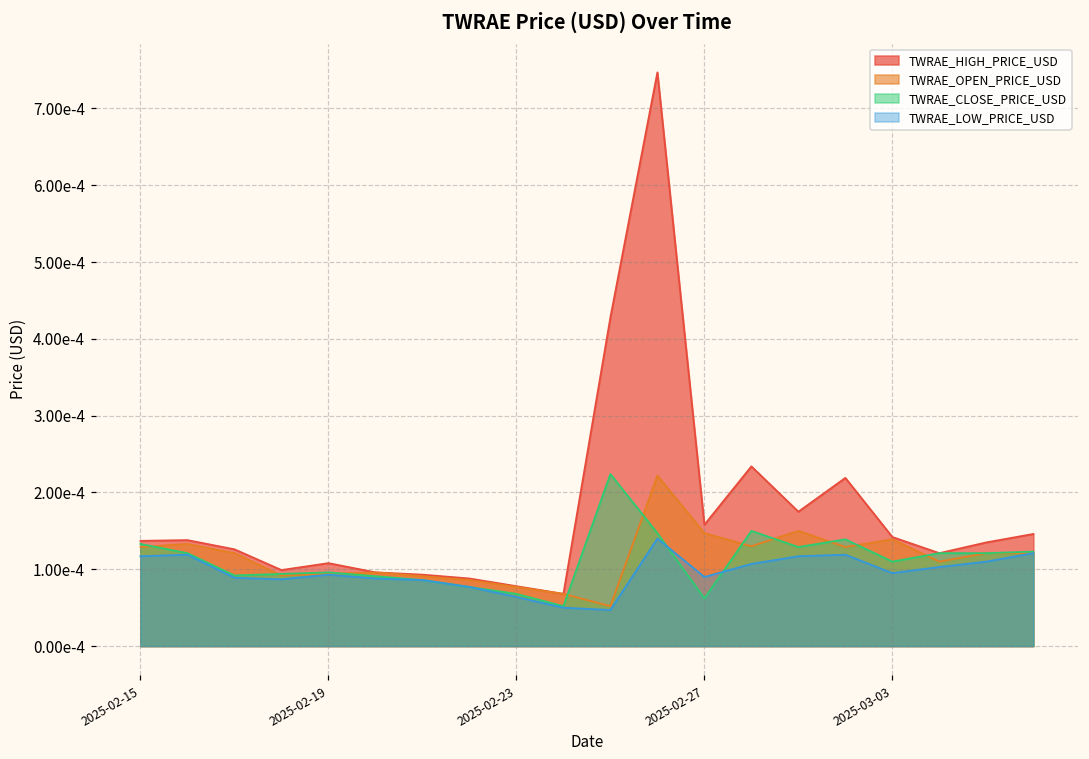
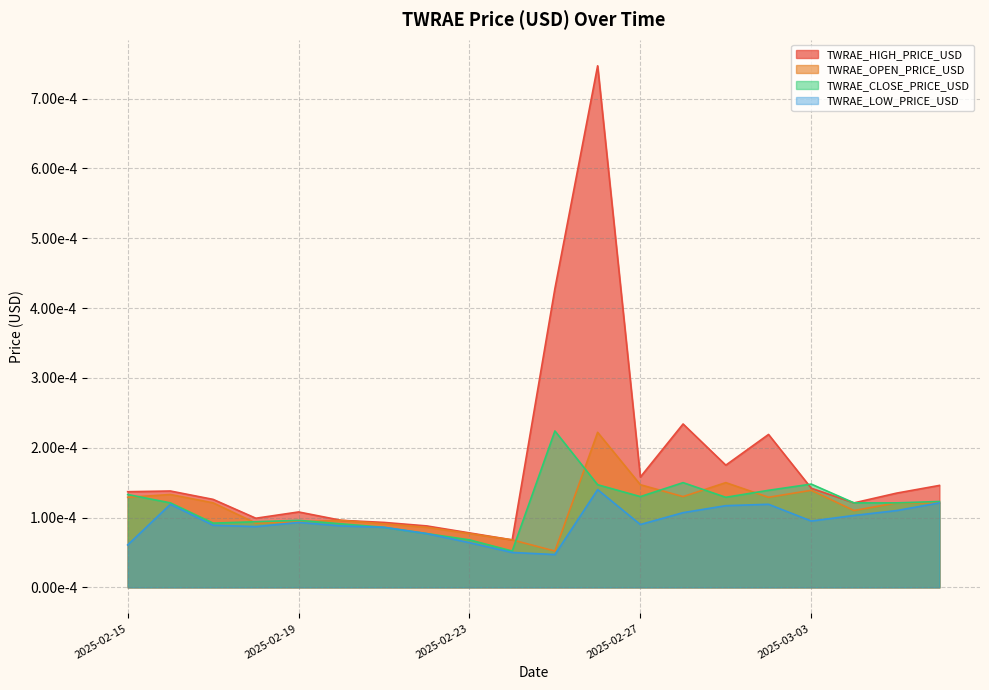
  {
    "TWRAE_CLOSE_PRICE_USD": {
      "2025-02-15": 0.00013,
      "2025-02-23": 0.00007,
-     "2025-02-27": 0.00006,
-     "2025-03-03": 0.00011
+     "2025-02-27": 0.00013,
+     "2025-03-03": 0.00015
    },
    "TWRAE_LOW_PRICE_USD": {
-     "2025-02-15": 0.00012,
+     "2025-02-15": 0.00006,
      "2025-02-23": 0.00006,
      "2025-02-27": 0.00009,
      "2025-03-03": 0.00010
    }
  }
